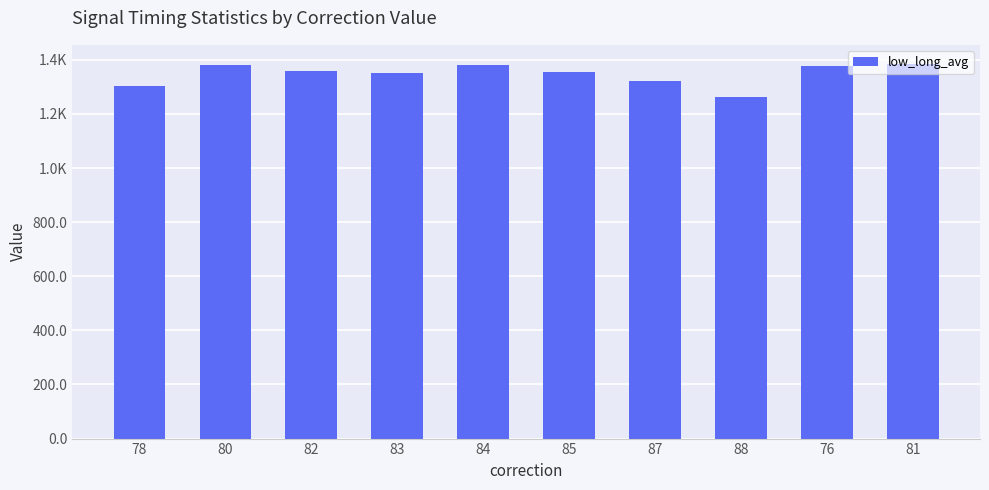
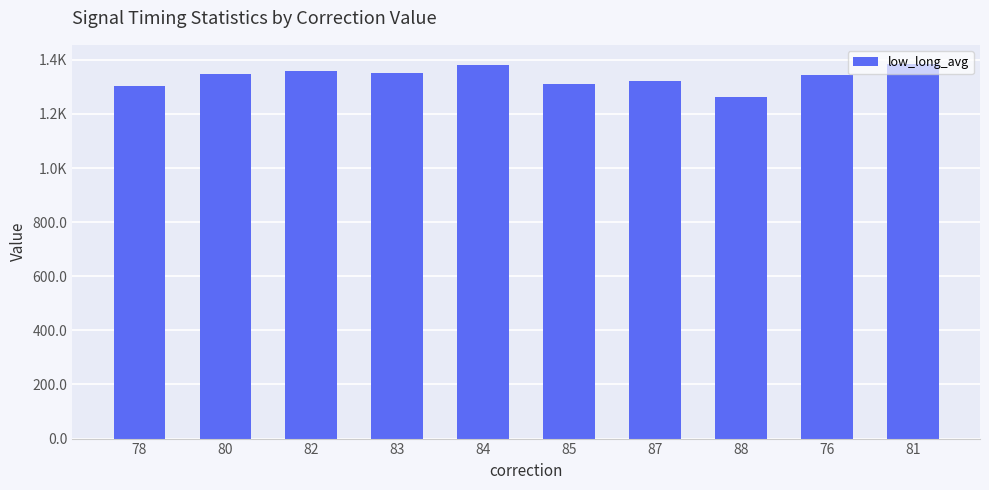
  {
    "78": 1300,
-   "80": 1380,
+   "80": 1350,
    "82": 1360,
    "83": 1350,
    "84": 1380,
-   "85": 1360,
+   "85": 1310,
    "87": 1320,
    "88": 1260,
-   "76": 1380
+   "76": 1340
  }
